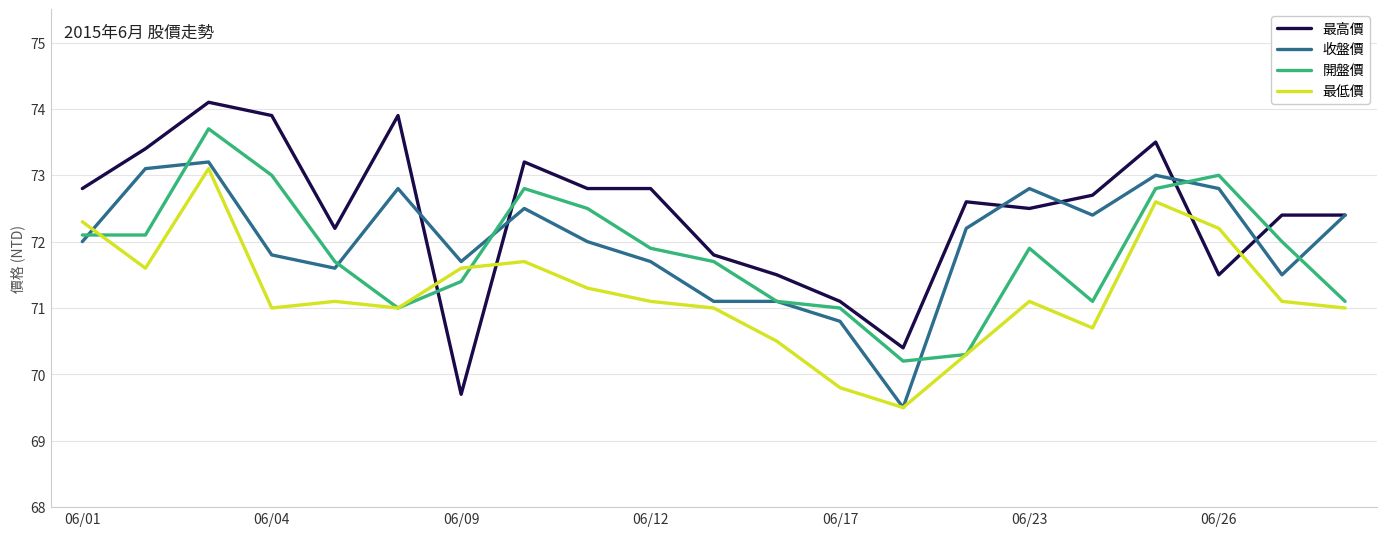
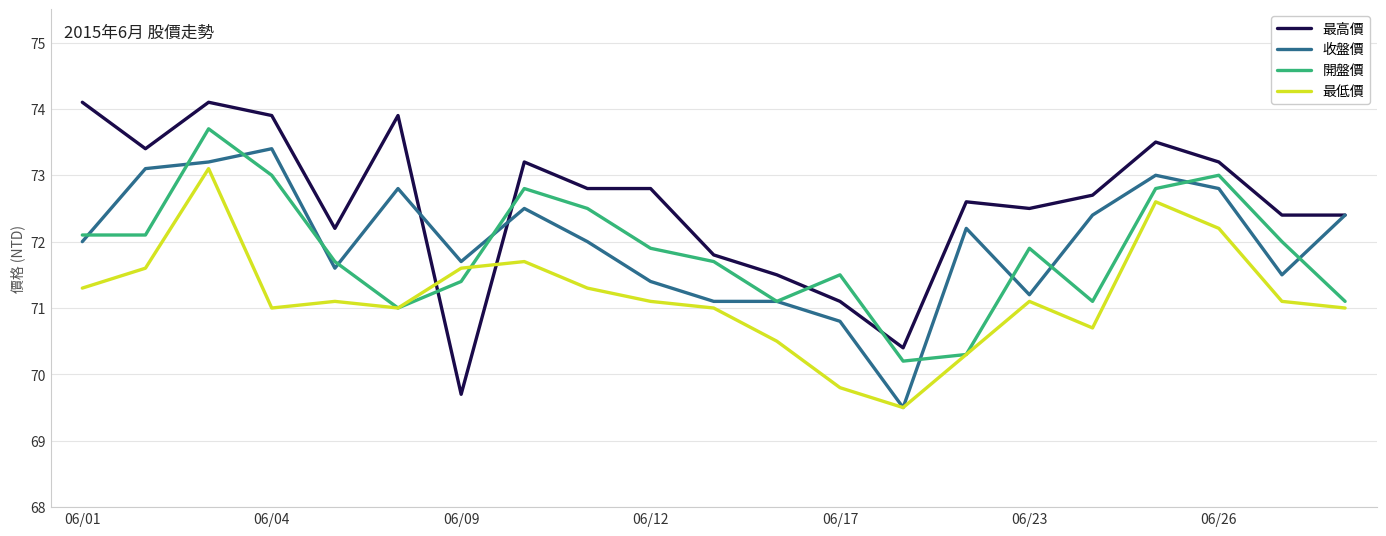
  {
    "最高價": {
-     "06/01": 72.8,
+     "06/01": 74.1,
      "06/04": 73.9,
      "06/09": 69.7,
      "06/12": 72.8,
      "06/17": 71.1,
      "06/23": 72.5,
-     "06/26": 71.5
+     "06/26": 73.2
    },
    "收盤價": {
      "06/01": 72.0,
-     "06/04": 71.8,
+     "06/04": 73.4,
      "06/09": 71.7,
-     "06/12": 71.7,
+     "06/12": 71.4,
      "06/17": 70.8,
-     "06/23": 72.8,
+     "06/23": 71.2,
      "06/26": 72.8
    },
    "開盤價": {
      "06/01": 72.1,
      "06/04": 73.0,
      "06/09": 71.4,
      "06/12": 71.9,
-     "06/17": 71.0,
+     "06/17": 71.5,
      "06/23": 71.9,
      "06/26": 73.0
    },
    "最低價": {
-     "06/01": 72.3,
+     "06/01": 71.3,
      "06/04": 71.0,
      "06/09": 71.6,
      "06/12": 71.1,
      "06/17": 69.8,
      "06/23": 71.1,
      "06/26": 72.2
    }
  }
